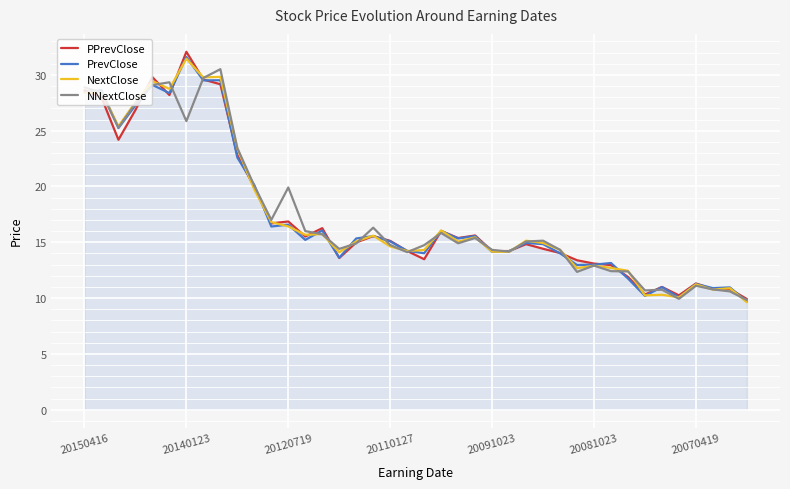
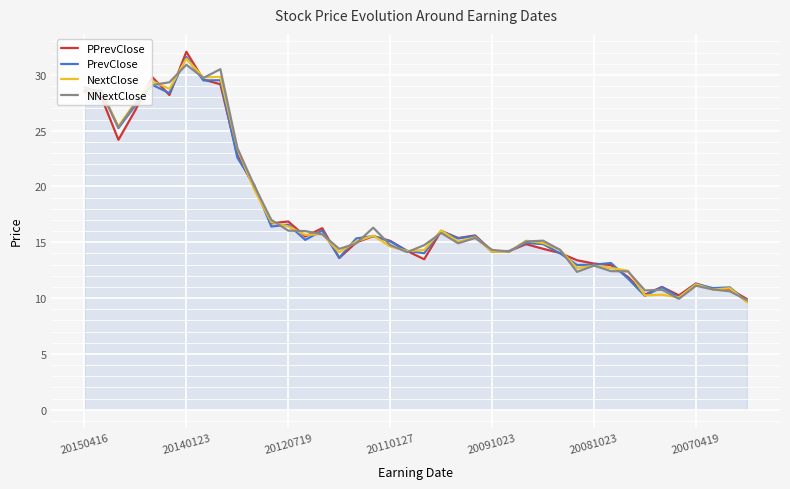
  {
    "PPrevClose": {
      "20140123": 32.1,
      "20120719": 16.9
    },
    "NNextClose": {
-     "20140123": 25.9,
-     "20120719": 19.9
+     "20140123": 30.9,
+     "20120719": 16.0
    }
  }
